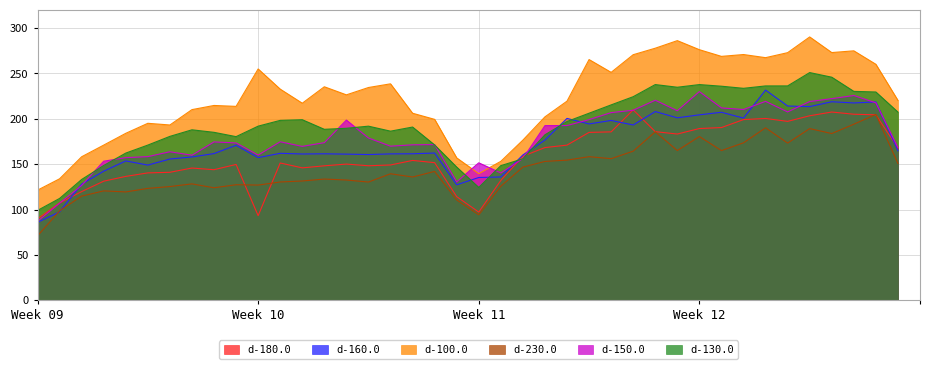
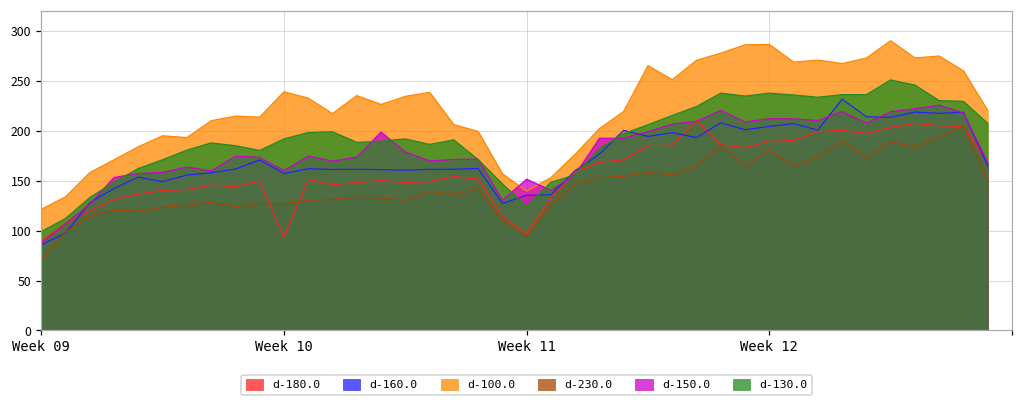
  {
    "d-180.0": {
      "Week 10": 90,
      "Week 11": 100,
      "Week 12": 190
    },
    "d-160.0": {
      "Week 10": 160,
      "Week 11": 140,
      "Week 12": 200
    },
    "d-100.0": {
      "Week 09": 120,
-     "Week 10": 250,
+     "Week 10": 240,
      "Week 11": 140,
-     "Week 12": 280
+     "Week 12": 290
    },
    "d-230.0": {
      "Week 09": 70,
      "Week 10": 130,
      "Week 11": 90,
      "Week 12": 180
    },
    "d-150.0": {
      "Week 10": 160,
      "Week 11": 150,
-     "Week 12": 230
+     "Week 12": 210
    },
    "d-130.0": {
      "Week 09": 100,
      "Week 10": 190,
      "Week 11": 120,
      "Week 12": 240
    }
  }
